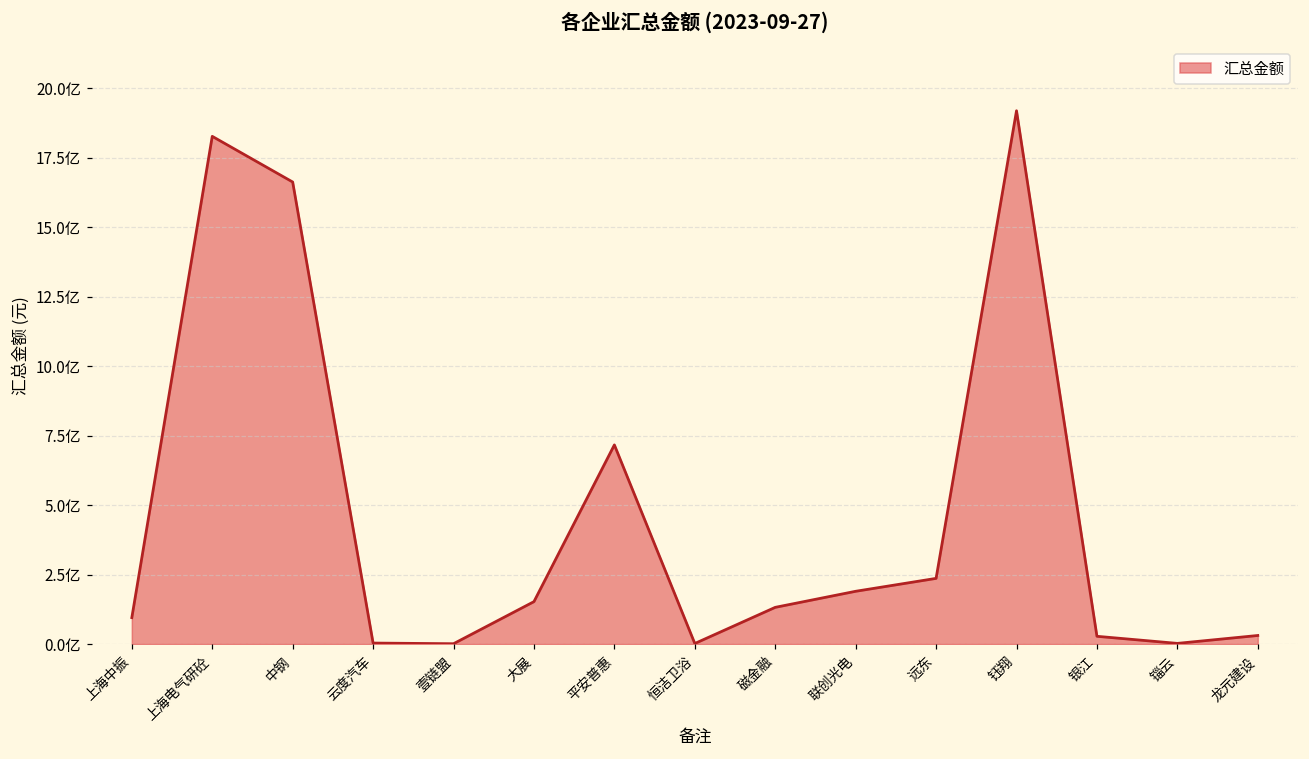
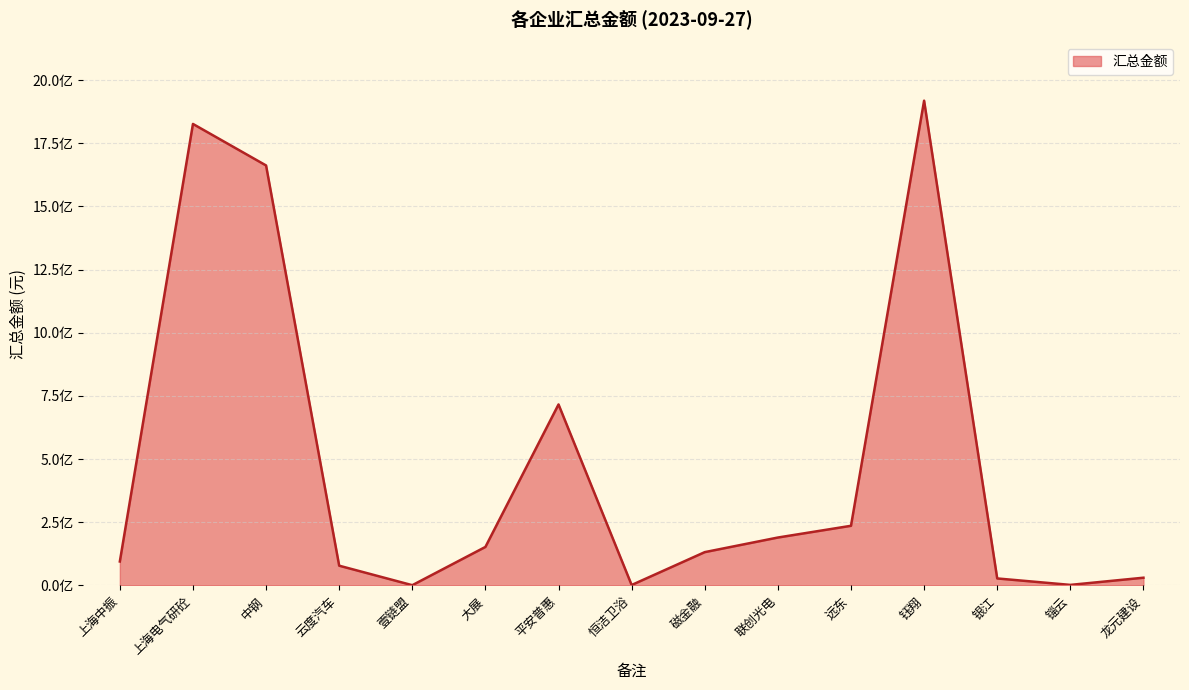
  {
    "上海中振": "1.0亿",
    "上海电气研砼": "18.3亿",
    "中钢": "16.6亿",
-   "云度汽车": "0.0亿",
+   "云度汽车": "0.8亿",
    "壹链盟": "0.0亿",
    "大展": "1.5亿",
    "平安普惠": "7.2亿",
    "恒洁卫浴": "0.0亿",
    "磁金融": "1.3亿",
    "联创光电": "1.9亿",
    "远东": "2.4亿",
    "钰翔": "19.2亿",
    "银江": "0.3亿",
    "锱云": "0.0亿",
    "龙元建设": "0.3亿"
  }
